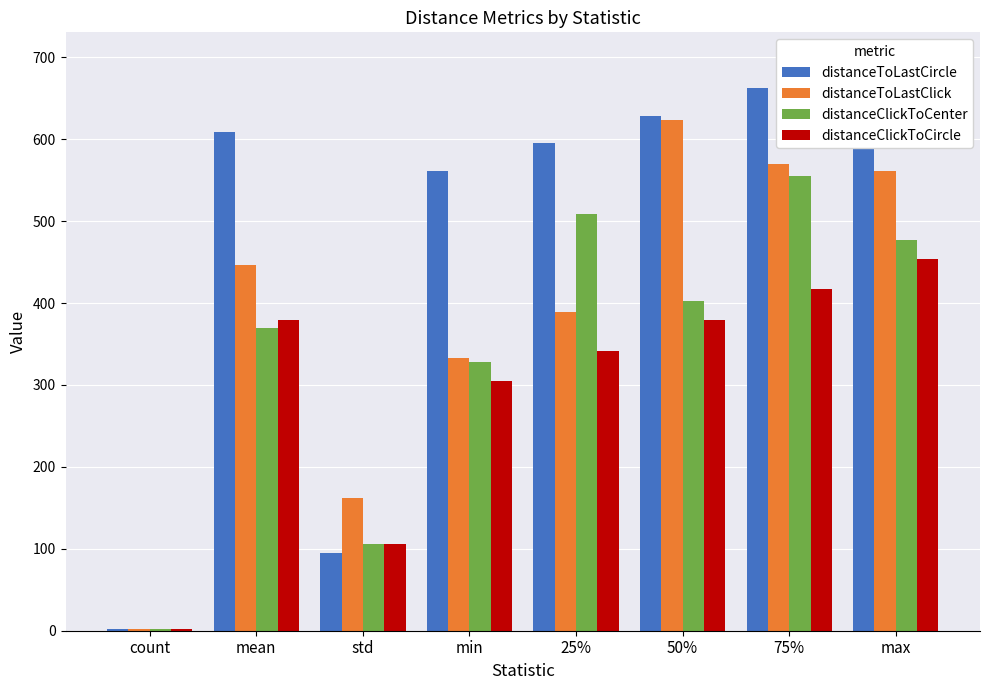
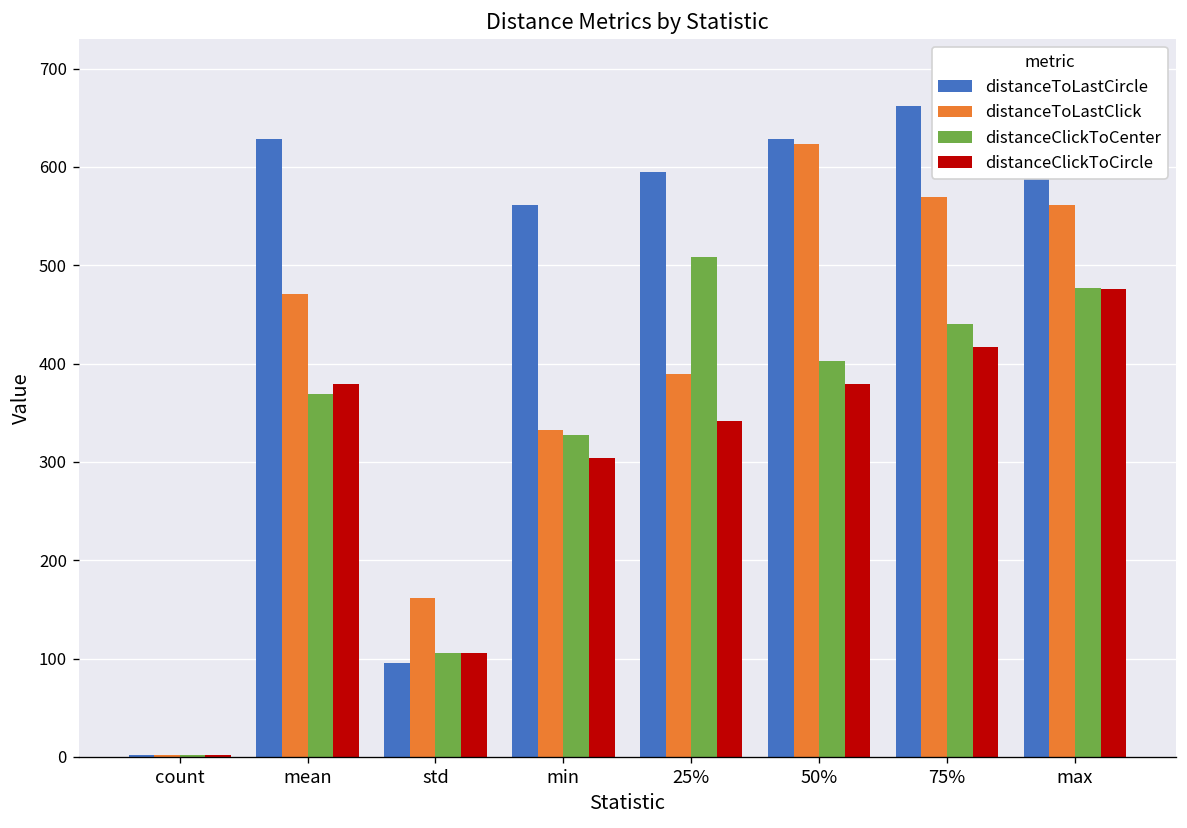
  {
    "distanceToLastCircle": {
-     "mean": 610,
+     "mean": 630,
      "std": 90,
      "min": 560,
      "25%": 590,
      "50%": 630,
      "75%": 660
    },
    "distanceToLastClick": {
-     "mean": 450,
+     "mean": 470,
      "std": 160,
      "min": 330,
      "25%": 390,
      "50%": 620,
      "75%": 570,
      "max": 560
    },
    "distanceClickToCenter": {
      "mean": 370,
      "std": 110,
      "min": 330,
      "25%": 510,
      "50%": 400,
-     "75%": 550,
+     "75%": 440,
      "max": 480
    },
    "distanceClickToCircle": {
      "mean": 380,
      "std": 110,
      "min": 300,
      "25%": 340,
      "50%": 380,
      "75%": 420,
-     "max": 450
+     "max": 480
    }
  }
